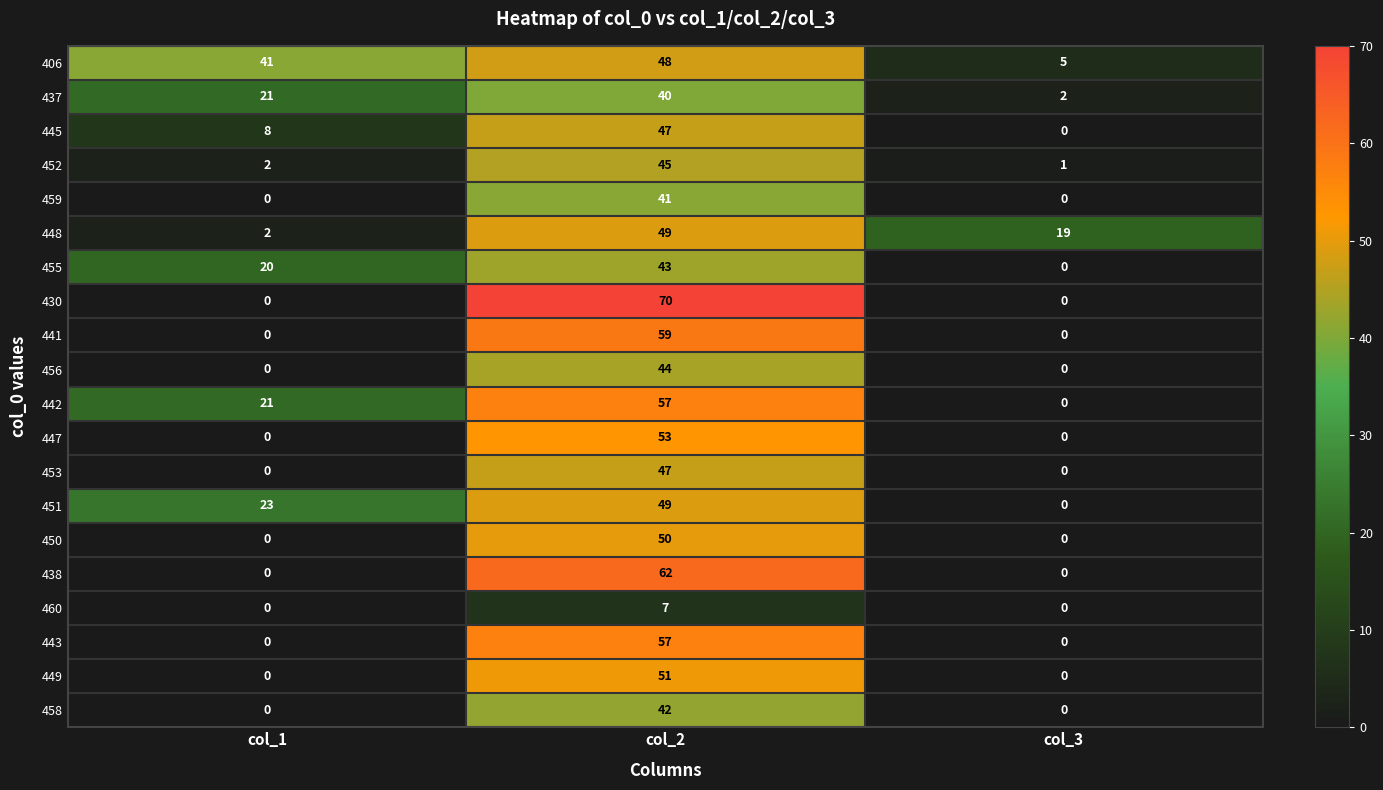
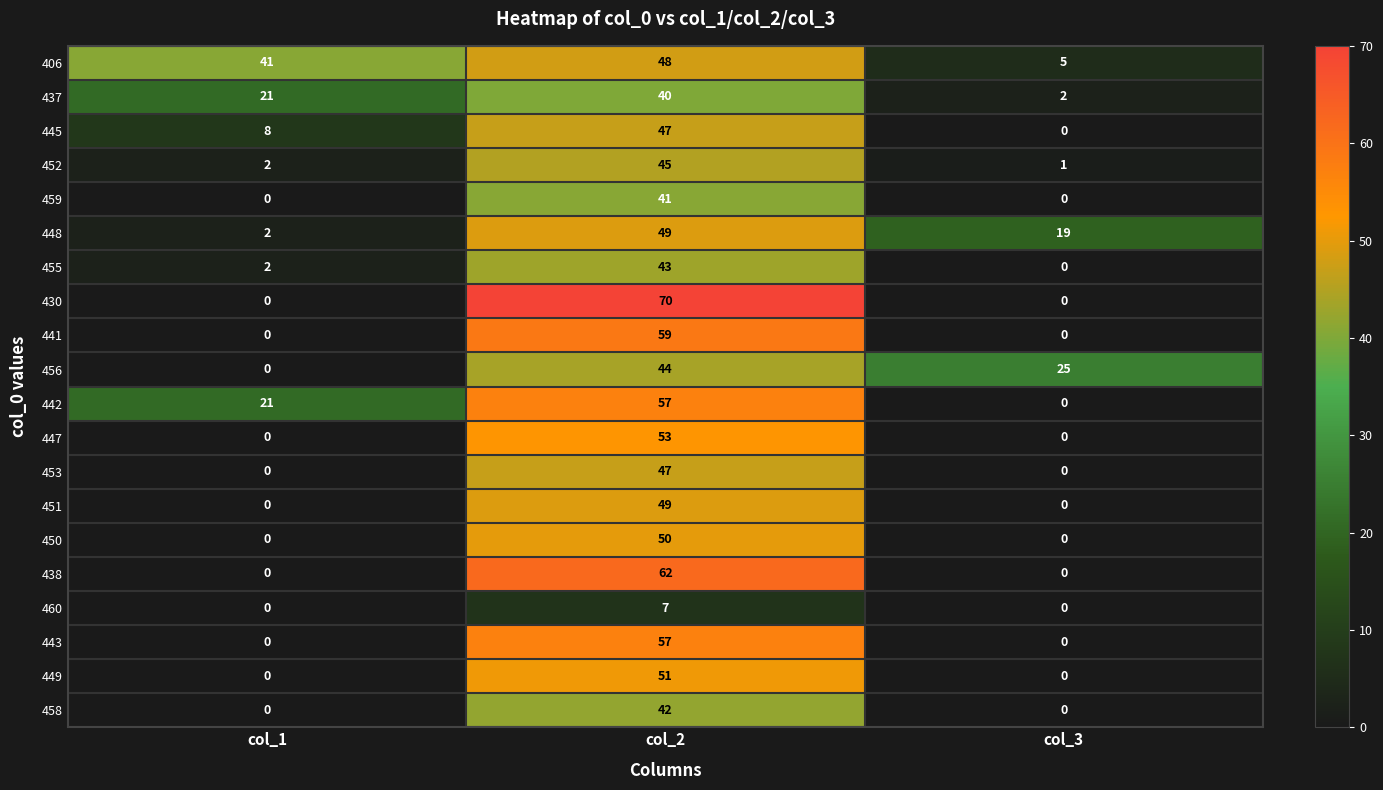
  {
    "406": {
      "col_1": 41,
      "col_2": 48,
      "col_3": 5
    },
    "437": {
      "col_1": 21,
      "col_2": 40,
      "col_3": 2
    },
    "445": {
      "col_1": 8,
      "col_2": 47,
      "col_3": 0
    },
    "452": {
      "col_1": 2,
      "col_2": 45,
      "col_3": 1
    },
    "459": {
      "col_1": 0,
      "col_2": 41,
      "col_3": 0
    },
    "448": {
      "col_1": 2,
      "col_2": 49,
      "col_3": 19
    },
    "455": {
-     "col_1": 20,
+     "col_1": 2,
      "col_2": 43,
      "col_3": 0
    },
    "430": {
      "col_1": 0,
      "col_2": 70,
      "col_3": 0
    },
    "441": {
      "col_1": 0,
      "col_2": 59,
      "col_3": 0
    },
    "456": {
      "col_1": 0,
      "col_2": 44,
-     "col_3": 0
+     "col_3": 25
    },
    "442": {
      "col_1": 21,
      "col_2": 57,
      "col_3": 0
    },
    "447": {
      "col_1": 0,
      "col_2": 53,
      "col_3": 0
    },
    "453": {
      "col_1": 0,
      "col_2": 47,
      "col_3": 0
    },
    "451": {
-     "col_1": 23,
+     "col_1": 0,
      "col_2": 49,
      "col_3": 0
    },
    "450": {
      "col_1": 0,
      "col_2": 50,
      "col_3": 0
    },
    "438": {
      "col_1": 0,
      "col_2": 62,
      "col_3": 0
    },
    "460": {
      "col_1": 0,
      "col_2": 7,
      "col_3": 0
    },
    "443": {
      "col_1": 0,
      "col_2": 57,
      "col_3": 0
    },
    "449": {
      "col_1": 0,
      "col_2": 51,
      "col_3": 0
    },
    "458": {
      "col_1": 0,
      "col_2": 42,
      "col_3": 0
    }
  }
